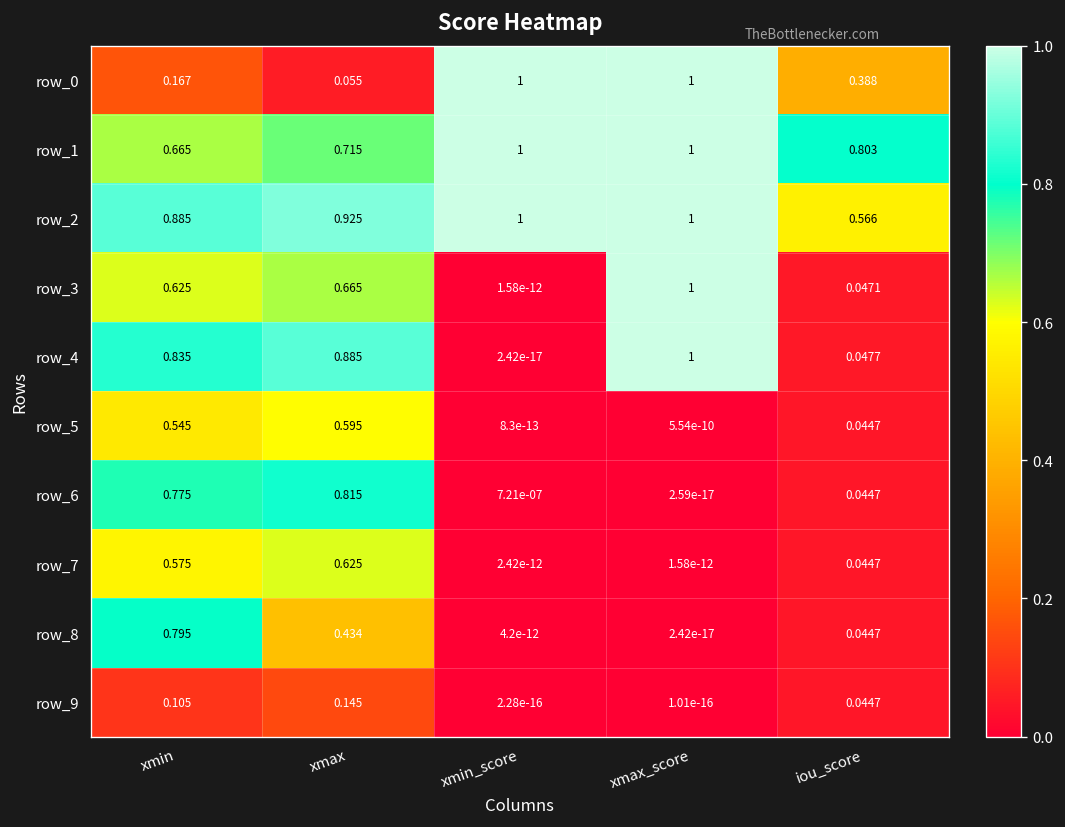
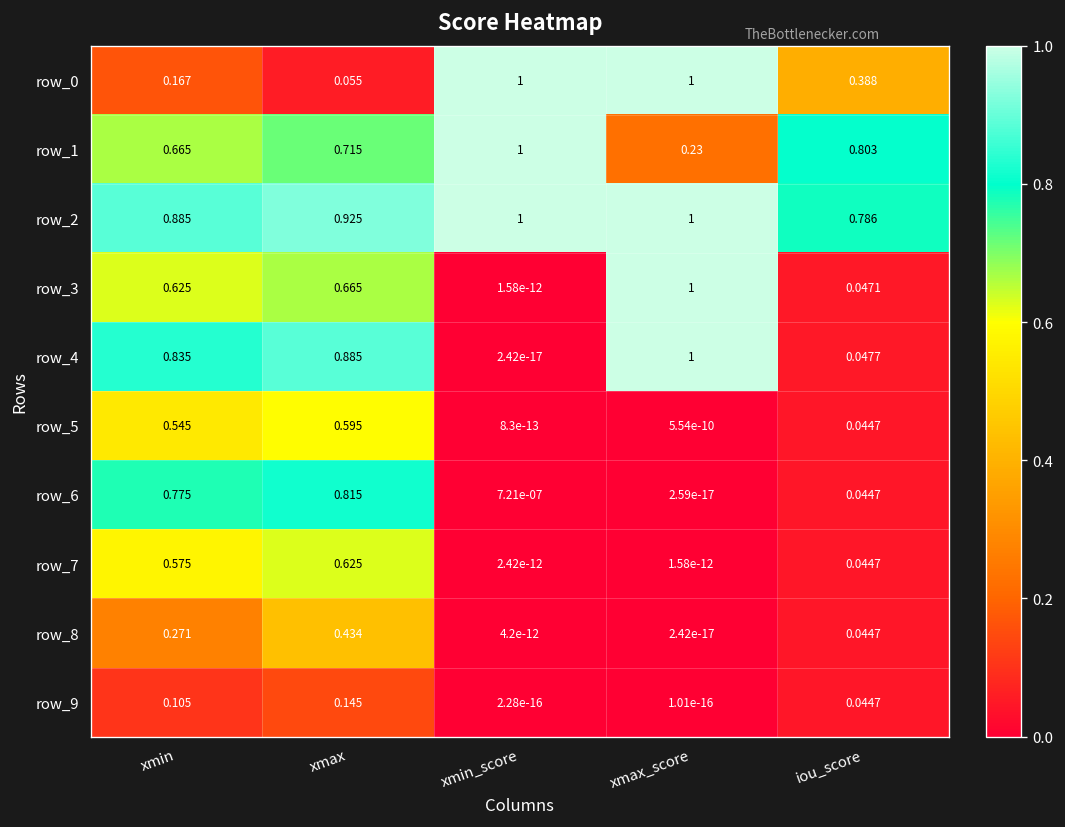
  {
    "row_0": {
      "xmin": "0.167",
      "xmax": "0.055",
      "xmin_score": "1",
      "xmax_score": "1",
      "iou_score": "0.388"
    },
    "row_1": {
      "xmin": "0.665",
      "xmax": "0.715",
      "xmin_score": "1",
-     "xmax_score": "1",
+     "xmax_score": "0.23",
      "iou_score": "0.803"
    },
    "row_2": {
      "xmin": "0.885",
      "xmax": "0.925",
      "xmin_score": "1",
      "xmax_score": "1",
-     "iou_score": "0.566"
+     "iou_score": "0.786"
    },
    "row_3": {
      "xmin": "0.625",
      "xmax": "0.665",
      "xmin_score": "1.58e-12",
      "xmax_score": "1",
      "iou_score": "0.0471"
    },
    "row_4": {
      "xmin": "0.835",
      "xmax": "0.885",
      "xmin_score": "2.42e-17",
      "xmax_score": "1",
      "iou_score": "0.0477"
    },
    "row_5": {
      "xmin": "0.545",
      "xmax": "0.595",
      "xmin_score": "8.3e-13",
      "xmax_score": "5.54e-10",
      "iou_score": "0.0447"
    },
    "row_6": {
      "xmin": "0.775",
      "xmax": "0.815",
      "xmin_score": "7.21e-07",
      "xmax_score": "2.59e-17",
      "iou_score": "0.0447"
    },
    "row_7": {
      "xmin": "0.575",
      "xmax": "0.625",
      "xmin_score": "2.42e-12",
      "xmax_score": "1.58e-12",
      "iou_score": "0.0447"
    },
    "row_8": {
-     "xmin": "0.795",
+     "xmin": "0.271",
      "xmax": "0.434",
      "xmin_score": "4.2e-12",
      "xmax_score": "2.42e-17",
      "iou_score": "0.0447"
    },
    "row_9": {
      "xmin": "0.105",
      "xmax": "0.145",
      "xmin_score": "2.28e-16",
      "xmax_score": "1.01e-16",
      "iou_score": "0.0447"
    }
  }
